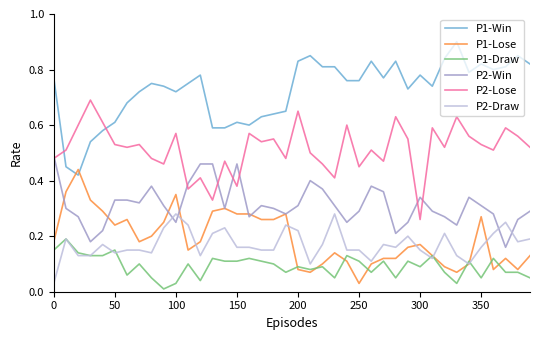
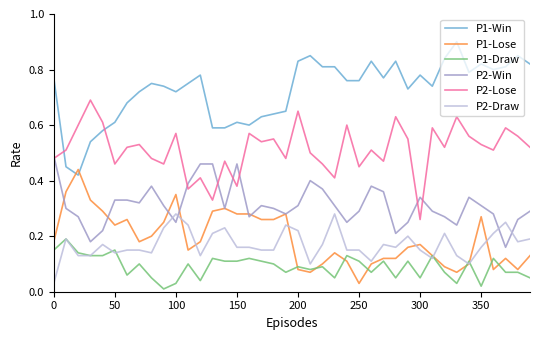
  {
    "P1-Lose": {
      "0": 0.18,
      "50": 0.24,
      "100": 0.35,
      "150": 0.28,
      "200": 0.08,
      "250": 0.03,
      "300": 0.17,
      "350": 0.27
    },
    "P1-Draw": {
      "0": 0.15,
      "50": 0.15,
      "100": 0.03,
      "150": 0.11,
      "200": 0.09,
      "250": 0.11,
-     "300": 0.09,
-     "350": 0.05
+     "300": 0.05,
+     "350": 0.02
    },
    "P2-Lose": {
      "0": 0.48,
-     "50": 0.53,
+     "50": 0.46,
      "100": 0.57,
      "150": 0.38,
      "200": 0.65,
      "250": 0.45,
      "300": 0.26,
      "350": 0.53
    }
  }
